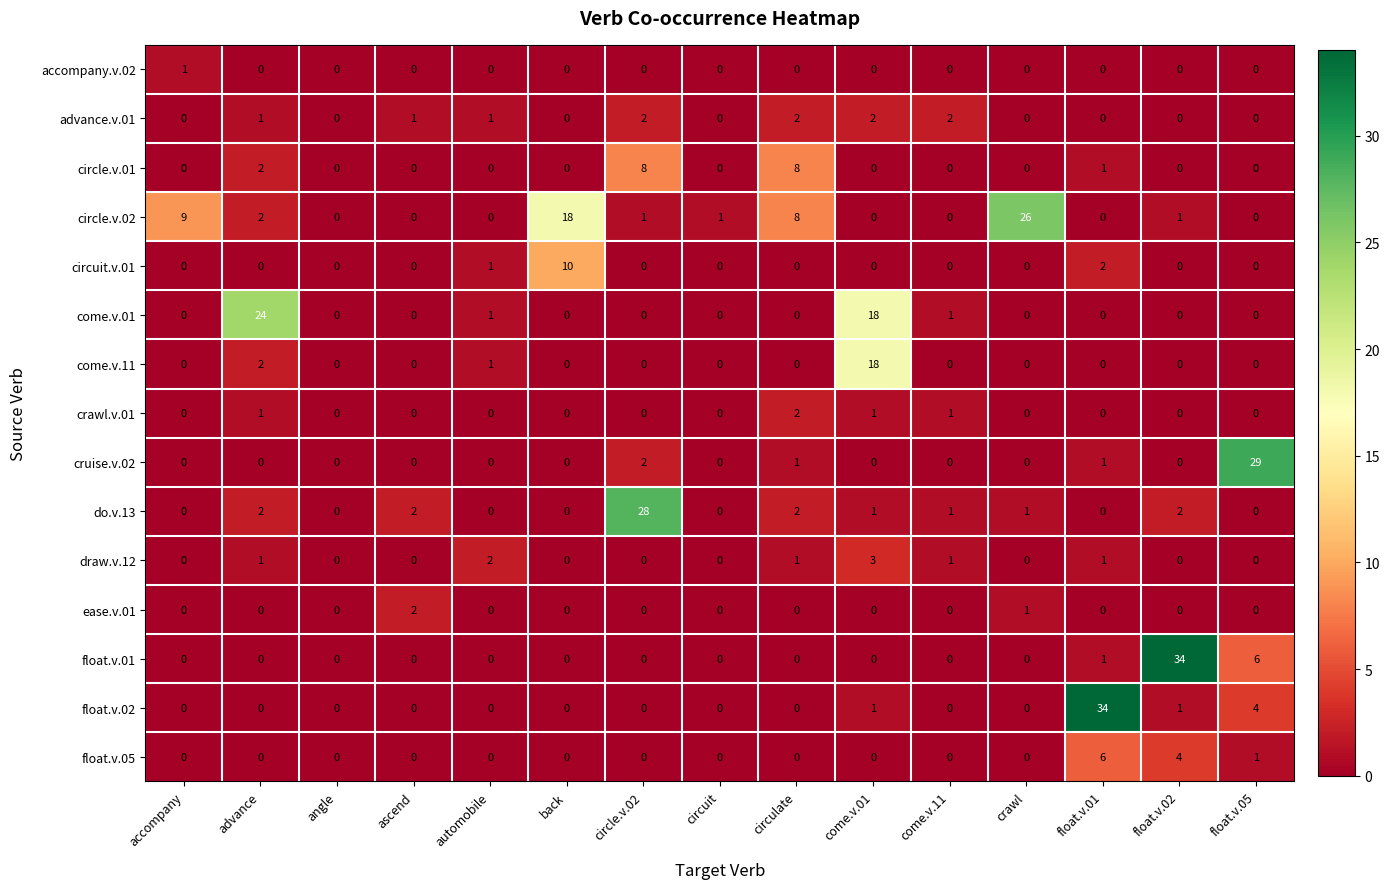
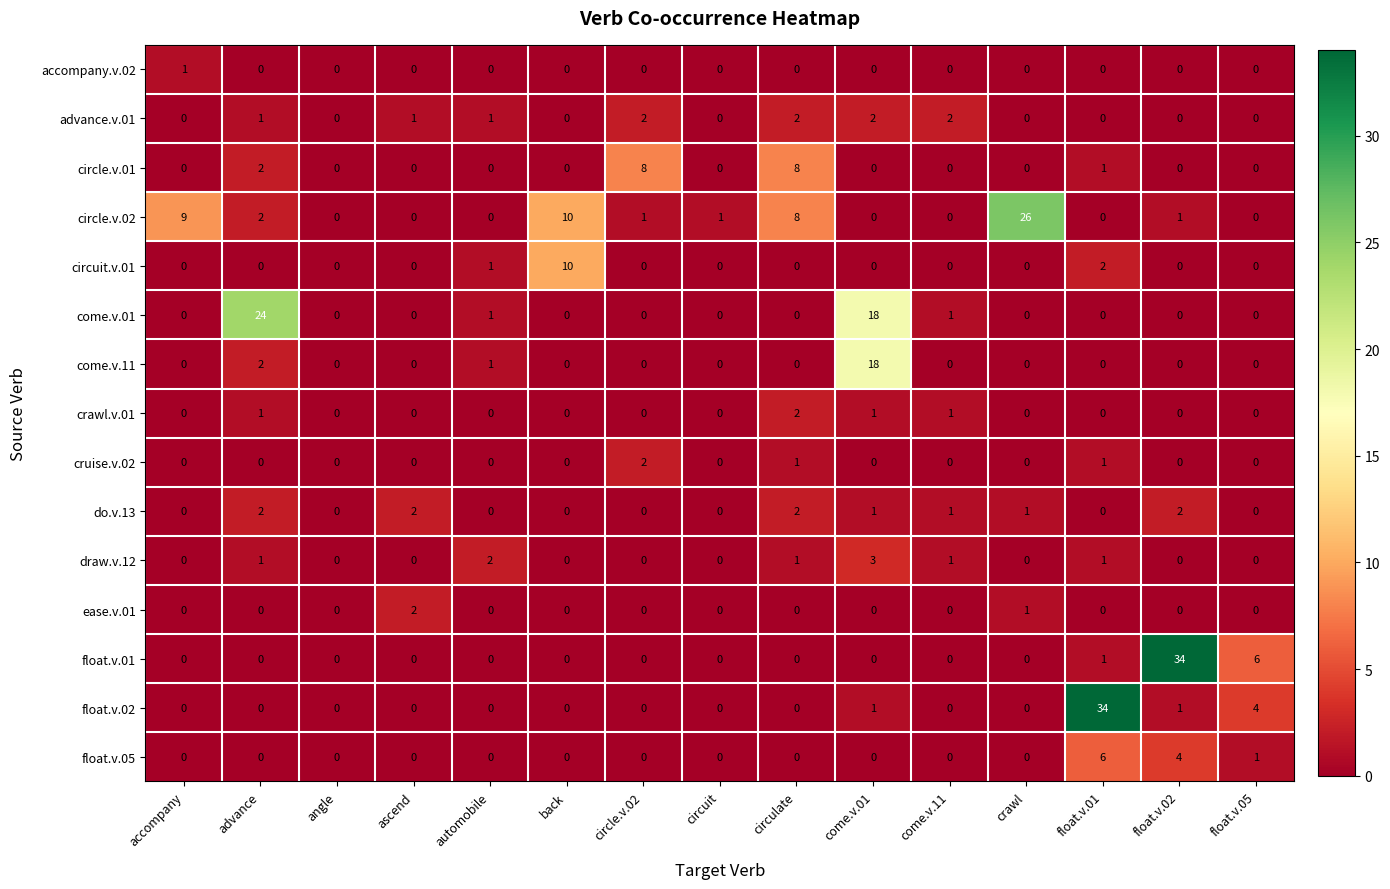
  {
    "circle.v.02": {
      "accompany": 9,
      "advance": 2,
      "angle": 0,
      "ascend": 0,
      "automobile": 0,
-     "back": 18,
+     "back": 10,
      "circle.v.02": 1,
      "circuit": 1,
      "circulate": 8,
      "come.v.01": 0,
      "come.v.11": 0,
      "crawl": 26,
      "float.v.01": 0,
      "float.v.02": 1,
      "float.v.05": 0
    },
    "cruise.v.02": {
      "accompany": 0,
      "advance": 0,
      "angle": 0,
      "ascend": 0,
      "automobile": 0,
      "back": 0,
      "circle.v.02": 2,
      "circuit": 0,
      "circulate": 1,
      "come.v.01": 0,
      "come.v.11": 0,
      "crawl": 0,
      "float.v.01": 1,
      "float.v.02": 0,
-     "float.v.05": 29
+     "float.v.05": 0
    },
    "do.v.13": {
      "accompany": 0,
      "advance": 2,
      "angle": 0,
      "ascend": 2,
      "automobile": 0,
      "back": 0,
-     "circle.v.02": 28,
+     "circle.v.02": 0,
      "circuit": 0,
      "circulate": 2,
      "come.v.01": 1,
      "come.v.11": 1,
      "crawl": 1,
      "float.v.01": 0,
      "float.v.02": 2,
      "float.v.05": 0
    }
  }
